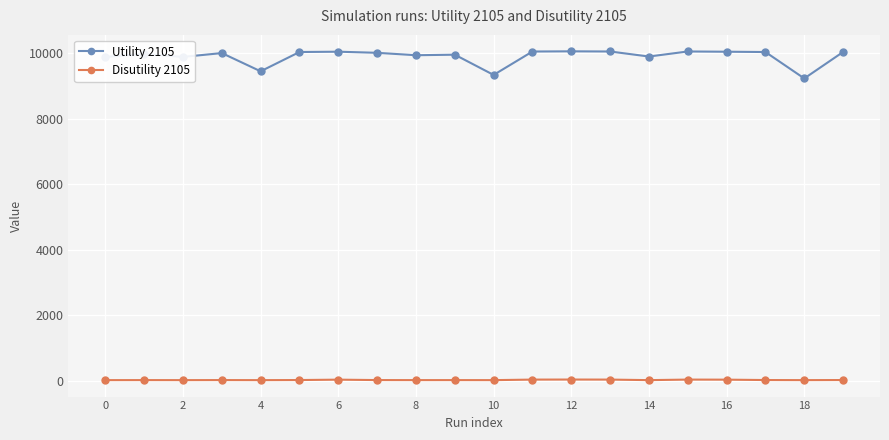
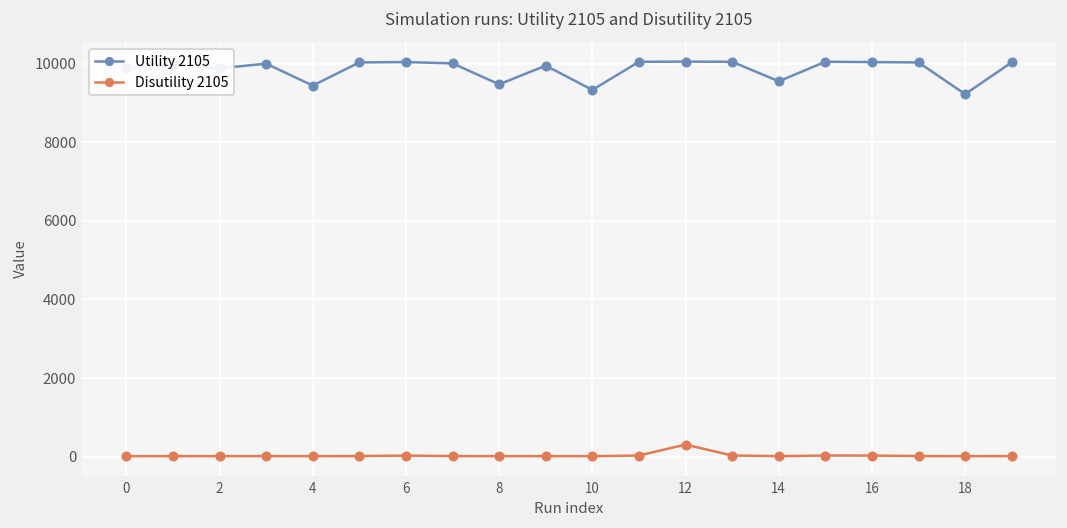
  {
    "Utility 2105": {
      "4": 9400,
      "6": 10000,
-     "8": 9900,
+     "8": 9500,
      "10": 9300,
      "12": 10100,
-     "14": 9900,
+     "14": 9600,
      "16": 10000,
      "18": 9200
    },
    "Disutility 2105": {
      "0": 0,
      "2": 0,
      "4": 0,
      "6": 0,
      "8": 0,
      "10": 0,
-     "12": 0,
+     "12": 300,
      "14": 0,
      "16": 0,
      "18": 0
    }
  }
